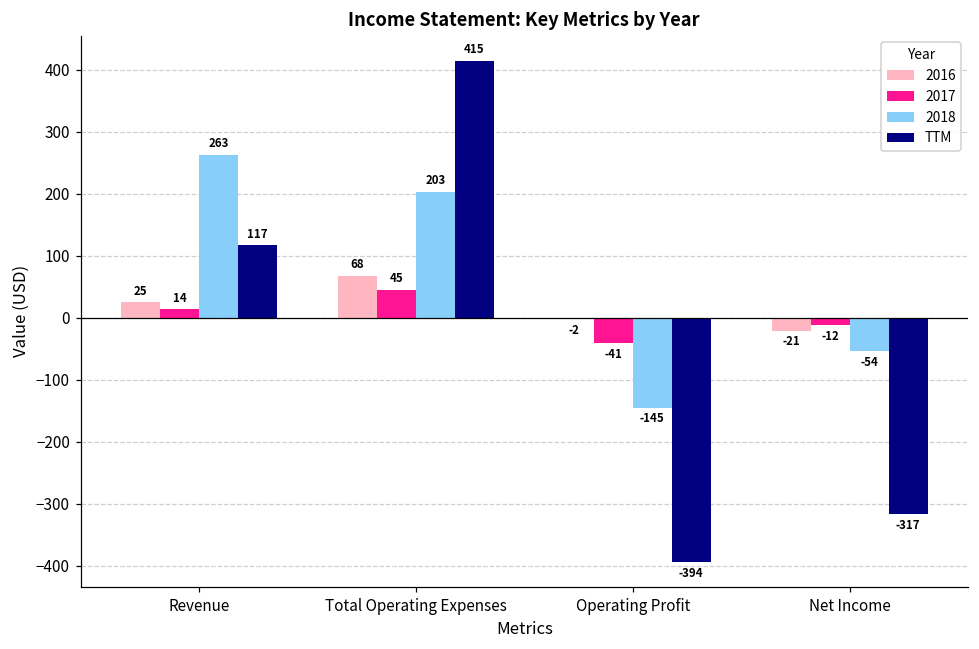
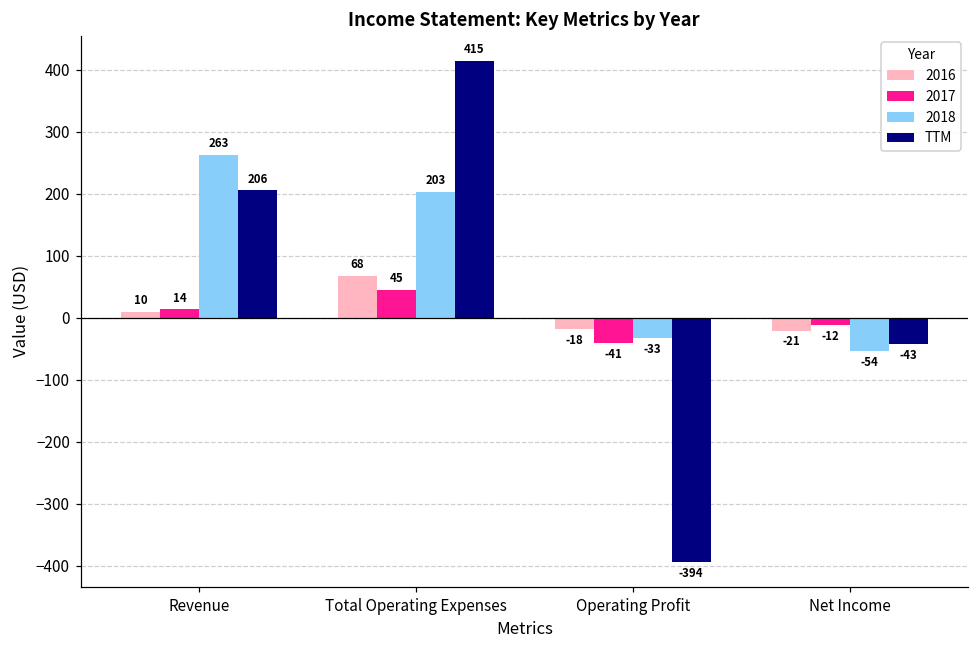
  {
    "2016": {
-     "Revenue": 25,
+     "Revenue": 10,
      "Total Operating Expenses": 68,
-     "Operating Profit": -2,
+     "Operating Profit": -18,
      "Net Income": -21
    },
    "2017": {
      "Revenue": 14,
      "Total Operating Expenses": 45,
      "Operating Profit": -41,
      "Net Income": -12
    },
    "2018": {
      "Revenue": 263,
      "Total Operating Expenses": 203,
-     "Operating Profit": -145,
+     "Operating Profit": -33,
      "Net Income": -54
    },
    "TTM": {
-     "Revenue": 117,
+     "Revenue": 206,
      "Total Operating Expenses": 415,
      "Operating Profit": -394,
-     "Net Income": -317
+     "Net Income": -43
    }
  }
